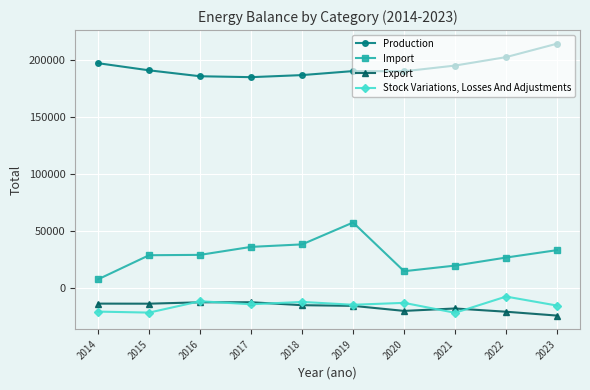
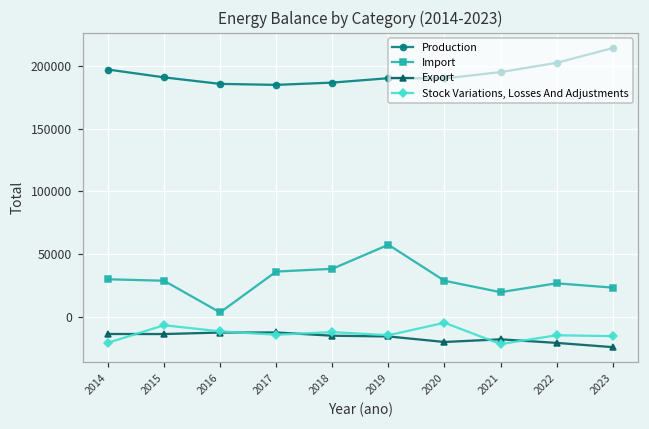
  {
    "Import": {
-     "2014": 8000,
+     "2014": 30000,
      "2015": 29000,
-     "2016": 29000,
+     "2016": 4000,
      "2017": 36000,
      "2018": 38000,
      "2019": 58000,
-     "2020": 15000,
+     "2020": 29000,
      "2021": 20000,
      "2022": 27000,
-     "2023": 33000
+     "2023": 23000
    },
    "Stock Variations, Losses And Adjustments": {
      "2014": -20000,
-     "2015": -21000,
+     "2015": -6000,
      "2018": -12000,
-     "2020": -13000,
+     "2020": -4000,
      "2021": -21000,
-     "2022": -7000,
+     "2022": -14000,
      "2023": -15000
    }
  }
